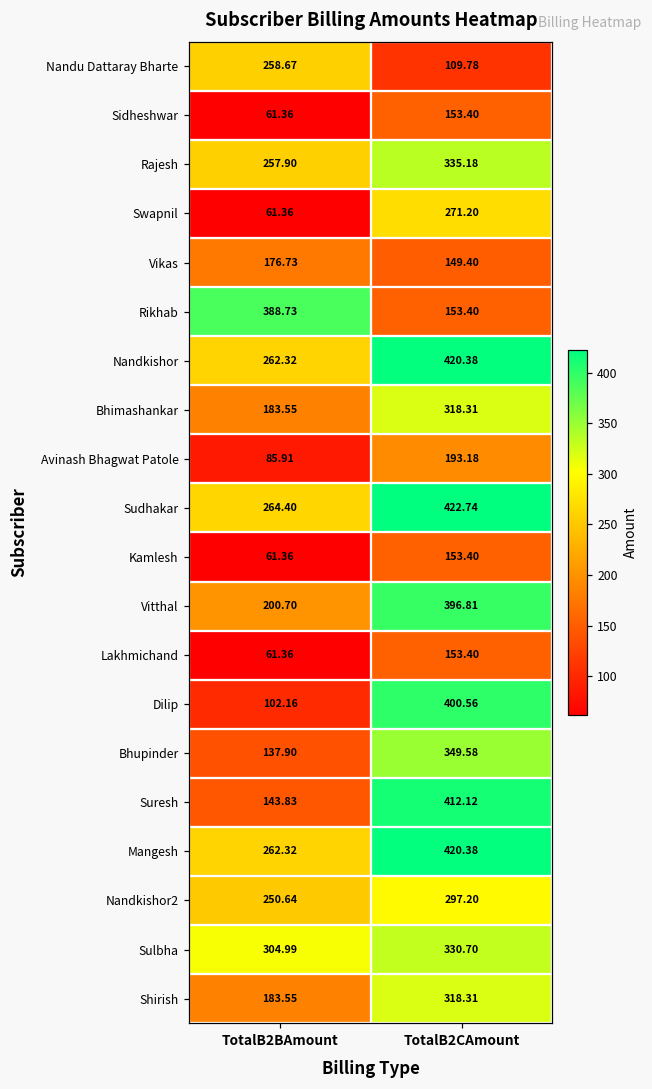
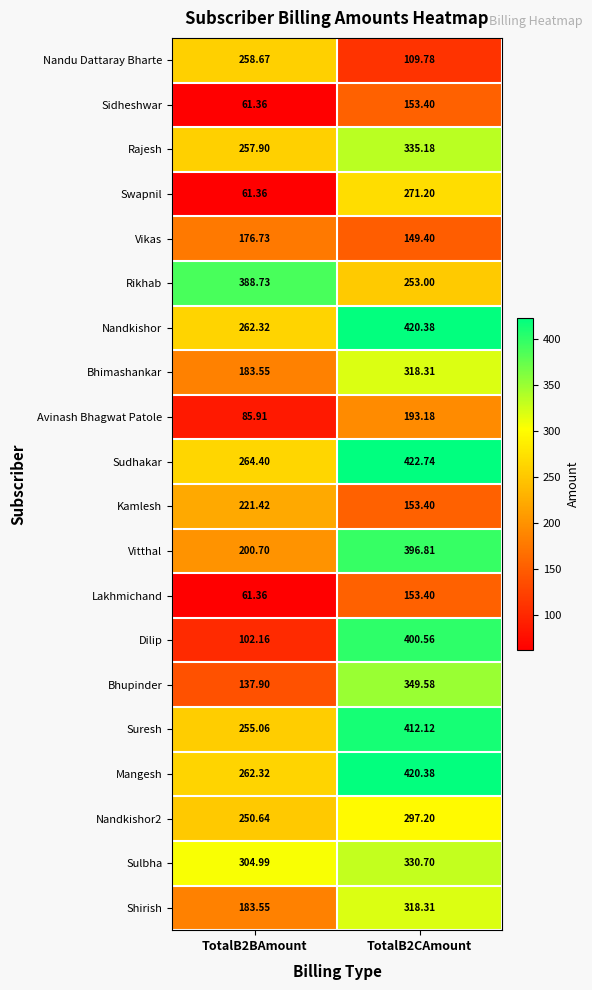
  {
    "Nandu Dattaray Bharte": {
      "TotalB2BAmount": 258.67,
      "TotalB2CAmount": 109.78
    },
    "Sidheshwar": {
      "TotalB2BAmount": 61.36,
      "TotalB2CAmount": 153.40
    },
    "Rajesh": {
      "TotalB2BAmount": 257.90,
      "TotalB2CAmount": 335.18
    },
    "Swapnil": {
      "TotalB2BAmount": 61.36,
      "TotalB2CAmount": 271.20
    },
    "Vikas": {
      "TotalB2BAmount": 176.73,
      "TotalB2CAmount": 149.40
    },
    "Rikhab": {
      "TotalB2BAmount": 388.73,
-     "TotalB2CAmount": 153.40
+     "TotalB2CAmount": 253.00
    },
    "Nandkishor": {
      "TotalB2BAmount": 262.32,
      "TotalB2CAmount": 420.38
    },
    "Bhimashankar": {
      "TotalB2BAmount": 183.55,
      "TotalB2CAmount": 318.31
    },
    "Avinash Bhagwat Patole": {
      "TotalB2BAmount": 85.91,
      "TotalB2CAmount": 193.18
    },
    "Sudhakar": {
      "TotalB2BAmount": 264.40,
      "TotalB2CAmount": 422.74
    },
    "Kamlesh": {
-     "TotalB2BAmount": 61.36,
+     "TotalB2BAmount": 221.42,
      "TotalB2CAmount": 153.40
    },
    "Vitthal": {
      "TotalB2BAmount": 200.70,
      "TotalB2CAmount": 396.81
    },
    "Lakhmichand": {
      "TotalB2BAmount": 61.36,
      "TotalB2CAmount": 153.40
    },
    "Dilip": {
      "TotalB2BAmount": 102.16,
      "TotalB2CAmount": 400.56
    },
    "Bhupinder": {
      "TotalB2BAmount": 137.90,
      "TotalB2CAmount": 349.58
    },
    "Suresh": {
-     "TotalB2BAmount": 143.83,
+     "TotalB2BAmount": 255.06,
      "TotalB2CAmount": 412.12
    },
    "Mangesh": {
      "TotalB2BAmount": 262.32,
      "TotalB2CAmount": 420.38
    },
    "Nandkishor2": {
      "TotalB2BAmount": 250.64,
      "TotalB2CAmount": 297.20
    },
    "Sulbha": {
      "TotalB2BAmount": 304.99,
      "TotalB2CAmount": 330.70
    },
    "Shirish": {
      "TotalB2BAmount": 183.55,
      "TotalB2CAmount": 318.31
    }
  }
